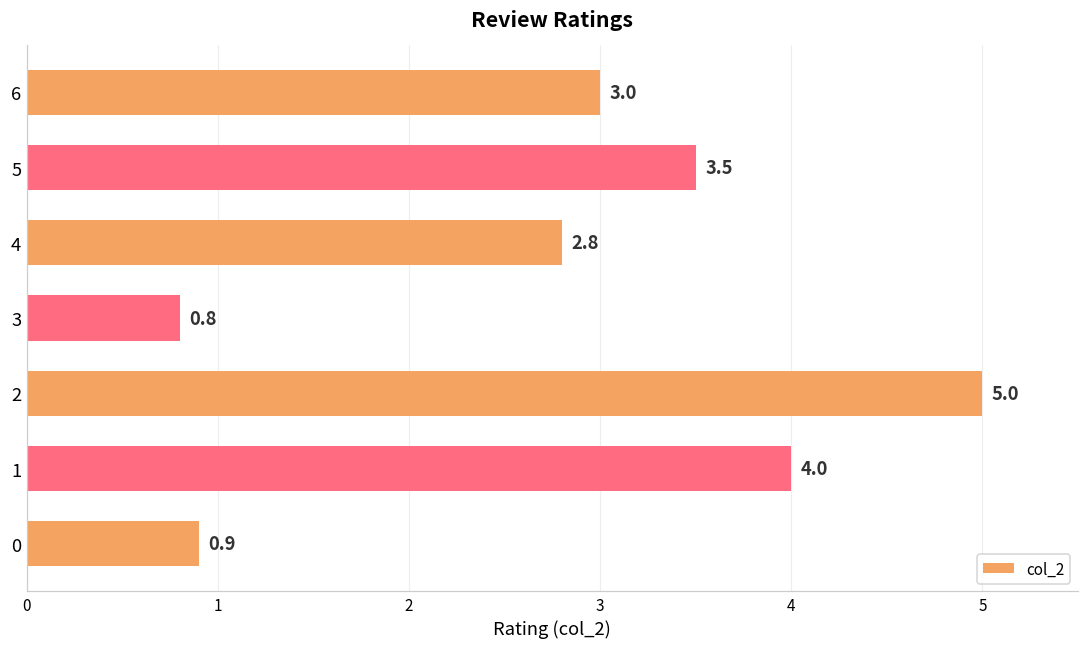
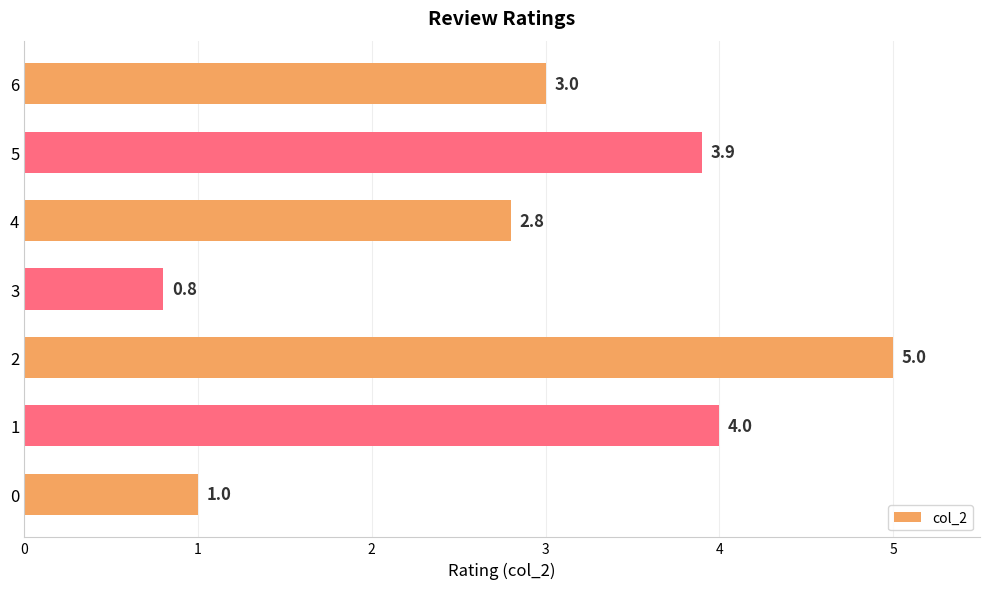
  {
    "6": 3.0,
-   "5": 3.5,
+   "5": 3.9,
    "4": 2.8,
    "3": 0.8,
    "2": 5.0,
    "1": 4.0,
-   "0": 0.9
+   "0": 1.0
  }
